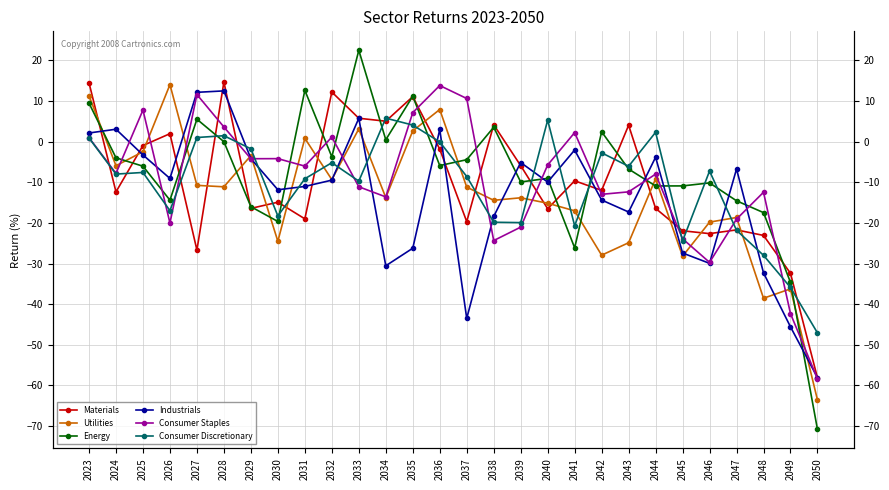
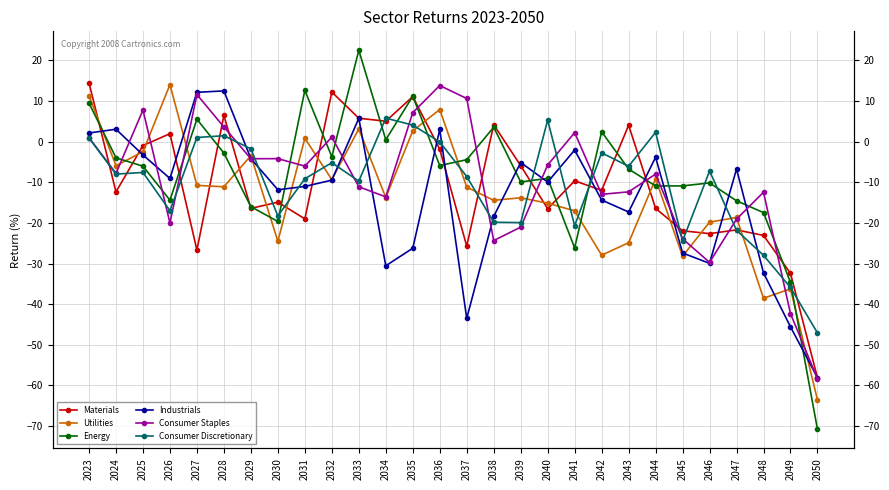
  {
    "Materials": {
      "2023": 14,
      "2024": -12,
      "2025": -1,
      "2026": 2,
      "2027": -27,
-     "2028": 15,
+     "2028": 6,
      "2030": -15,
      "2031": -19,
      "2032": 12,
      "2034": 5,
      "2036": -2,
-     "2037": -20,
+     "2037": -26,
      "2039": -6,
      "2040": -17,
      "2041": -10,
      "2042": -12,
      "2043": 4,
      "2044": -16,
      "2045": -22,
      "2046": -23,
      "2048": -23,
      "2049": -32
    },
    "Utilities": {
      "2023": 11,
      "2024": -6,
      "2025": -3,
      "2026": 14,
      "2027": -11,
      "2028": -11,
      "2029": -3,
      "2030": -25,
      "2031": 1,
      "2033": 3,
      "2035": 3,
      "2036": 8,
      "2037": -11,
      "2038": -14,
      "2039": -14,
      "2040": -15,
      "2041": -17,
      "2042": -28,
      "2043": -25,
      "2044": -9,
      "2045": -28,
      "2046": -20,
      "2048": -39,
      "2050": -64
    },
    "Energy": {
      "2023": 9,
      "2024": -4,
      "2025": -6,
      "2026": -14,
      "2027": 6,
-     "2028": 0,
+     "2028": -3,
      "2030": -20,
      "2031": 13,
      "2032": -4,
      "2033": 22,
      "2034": 0,
      "2036": -6,
      "2037": -4,
      "2039": -10,
      "2040": -9,
      "2041": -26,
      "2042": 2,
      "2043": -7,
      "2044": -11,
      "2045": -11,
      "2046": -10,
      "2047": -15,
      "2048": -17,
      "2049": -35,
      "2050": -71
    },
    "Industrials": {
      "2023": 2,
      "2024": 3,
      "2025": -3,
      "2026": -9,
      "2028": 12,
      "2030": -12,
      "2031": -11,
      "2034": -31,
      "2035": -26,
      "2036": 3,
      "2037": -44,
      "2038": -18,
      "2039": -5,
      "2040": -10,
      "2041": -2,
      "2042": -14,
      "2043": -17,
      "2044": -4,
      "2045": -27,
      "2047": -7,
      "2048": -32,
      "2049": -46
    },
    "Consumer Staples": {
      "2025": 8,
      "2026": -20,
      "2028": 4,
      "2030": -4,
      "2031": -6,
      "2032": 1,
      "2033": -11,
      "2035": 7,
      "2036": 14,
      "2037": 11,
      "2038": -24,
      "2039": -21,
      "2040": -6,
      "2041": 2,
      "2042": -13,
      "2043": -12,
      "2044": -8,
      "2048": -12,
      "2049": -42
    },
    "Consumer Discretionary": {
      "2025": -8,
      "2026": -17,
      "2027": 1,
      "2028": 1,
      "2029": -2,
      "2030": -18,
      "2031": -9,
      "2032": -5,
      "2033": -10,
      "2034": 6,
      "2035": 4,
      "2036": 0,
      "2037": -9,
      "2038": -20,
      "2039": -20,
      "2040": 5,
      "2041": -21,
      "2042": -3,
      "2043": -6,
      "2044": 2,
      "2046": -7,
      "2048": -28,
      "2050": -47
    }
  }
